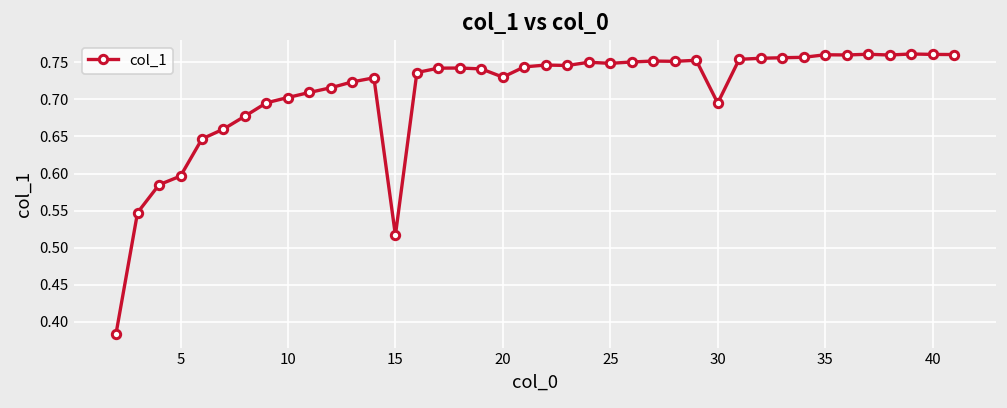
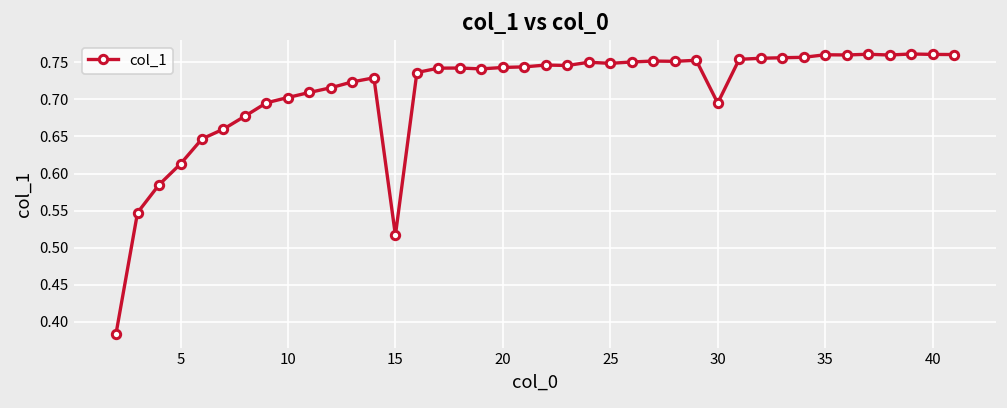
  {
-   "5": 0.60,
+   "5": 0.61,
    "10": 0.70,
    "15": 0.52,
-   "20": 0.73,
+   "20": 0.74,
    "25": 0.75,
    "30": 0.70,
    "35": 0.76,
    "40": 0.76
  }
